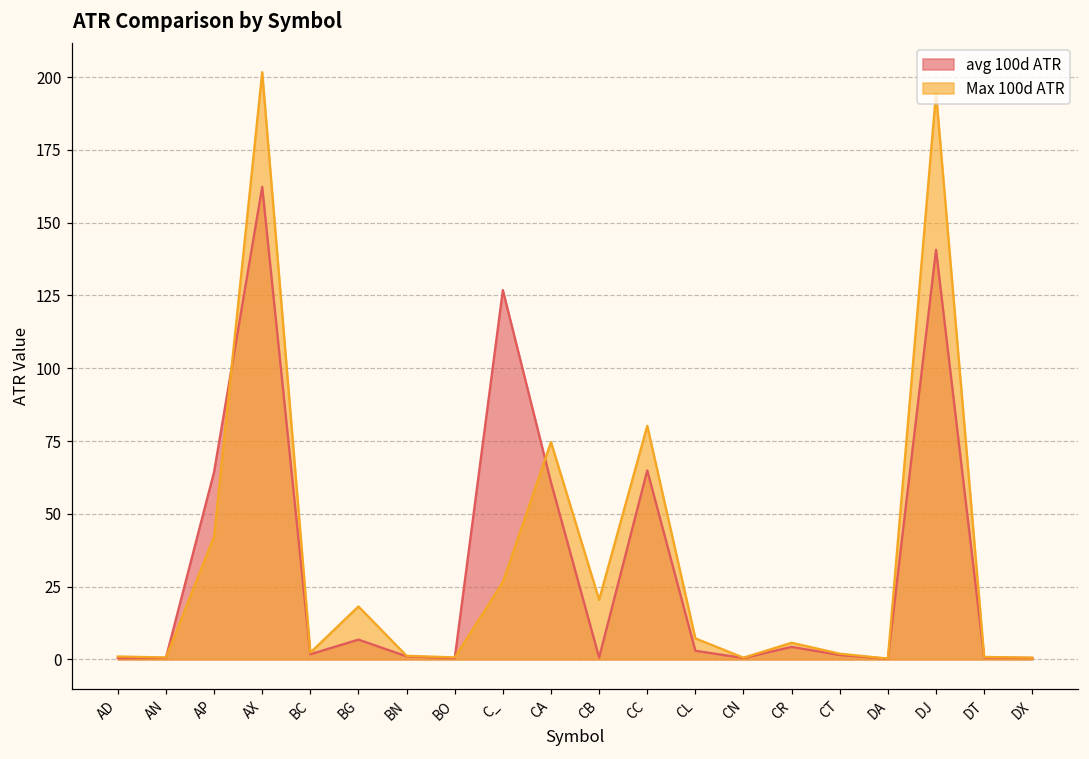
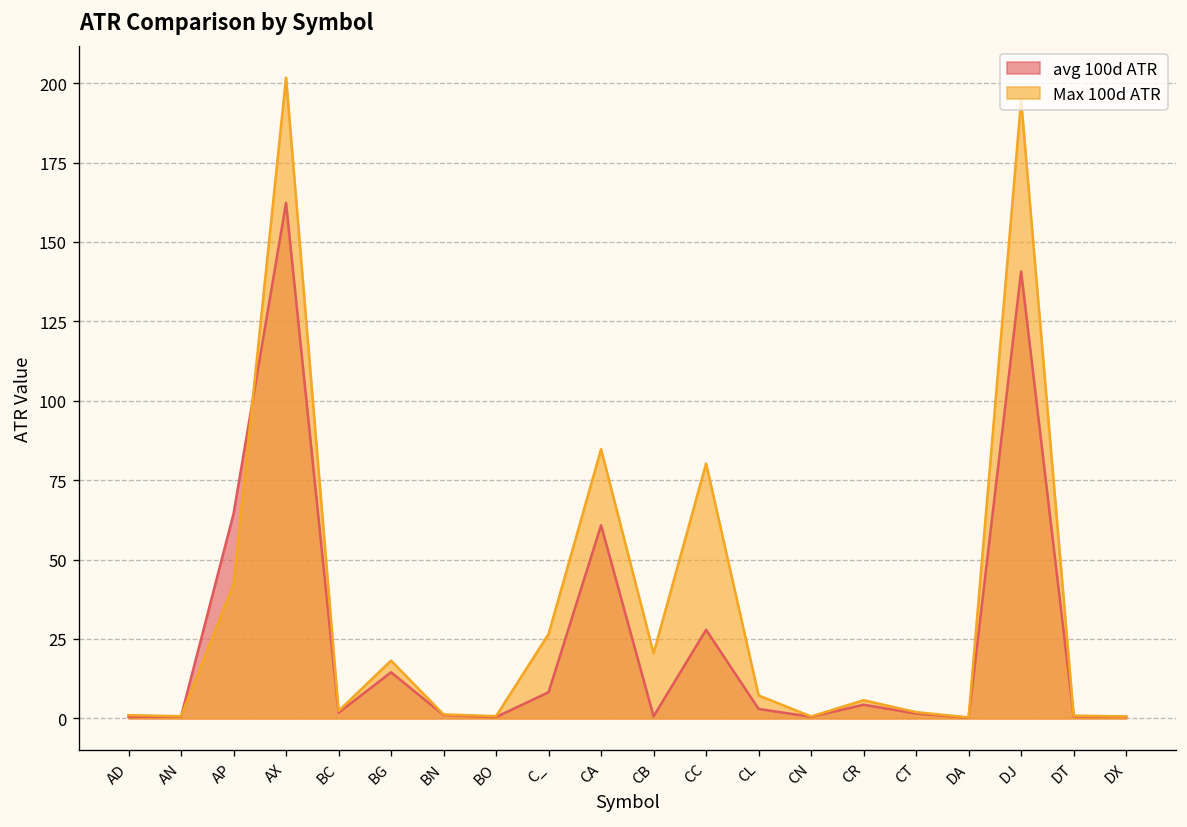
  {
    "avg 100d ATR": {
      "AP": 64,
      "AX": 162,
-     "BG": 7,
-     "C_": 127,
+     "BG": 15,
+     "C_": 8,
      "CA": 61,
      "CB": 1,
-     "CC": 65,
+     "CC": 28,
      "CL": 3,
      "CR": 4,
      "DJ": 141
    },
    "Max 100d ATR": {
      "AP": 42,
      "AX": 202,
      "BG": 18,
      "C_": 27,
-     "CA": 75,
+     "CA": 85,
      "CB": 20,
      "CC": 80,
      "CL": 7,
      "CR": 6
    }
  }
